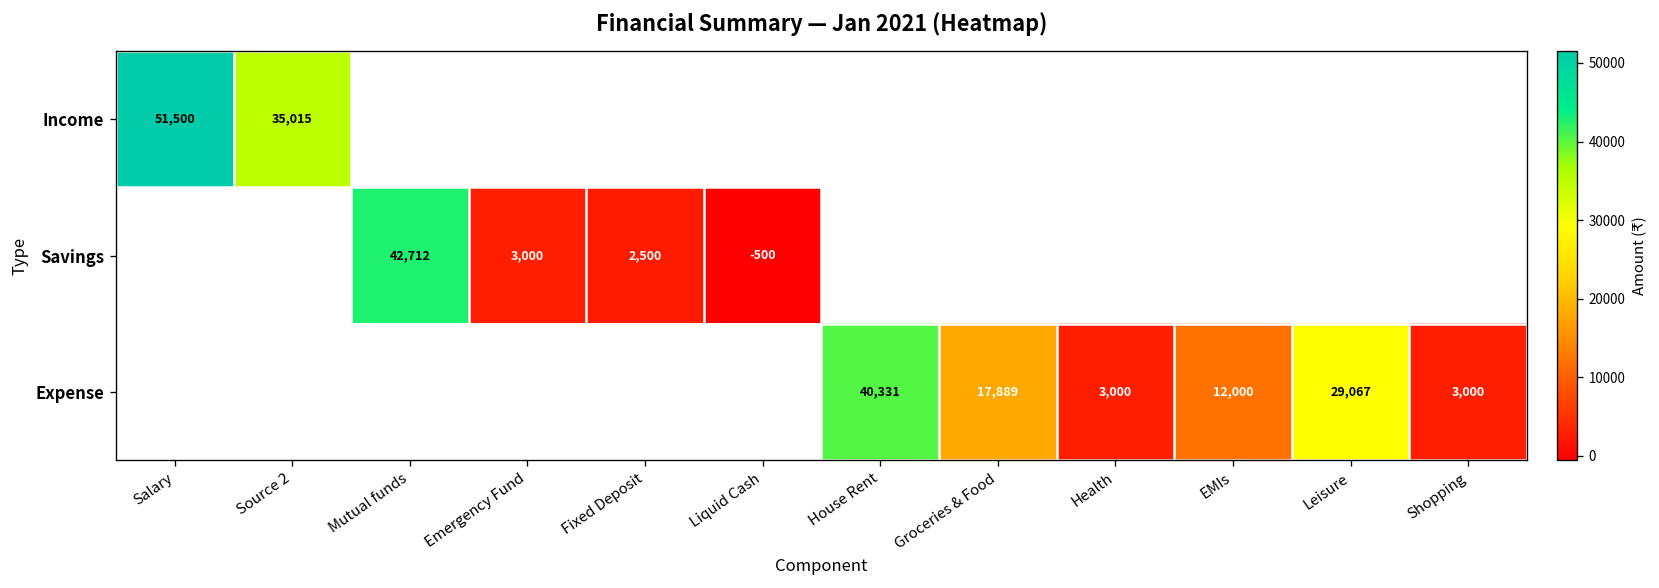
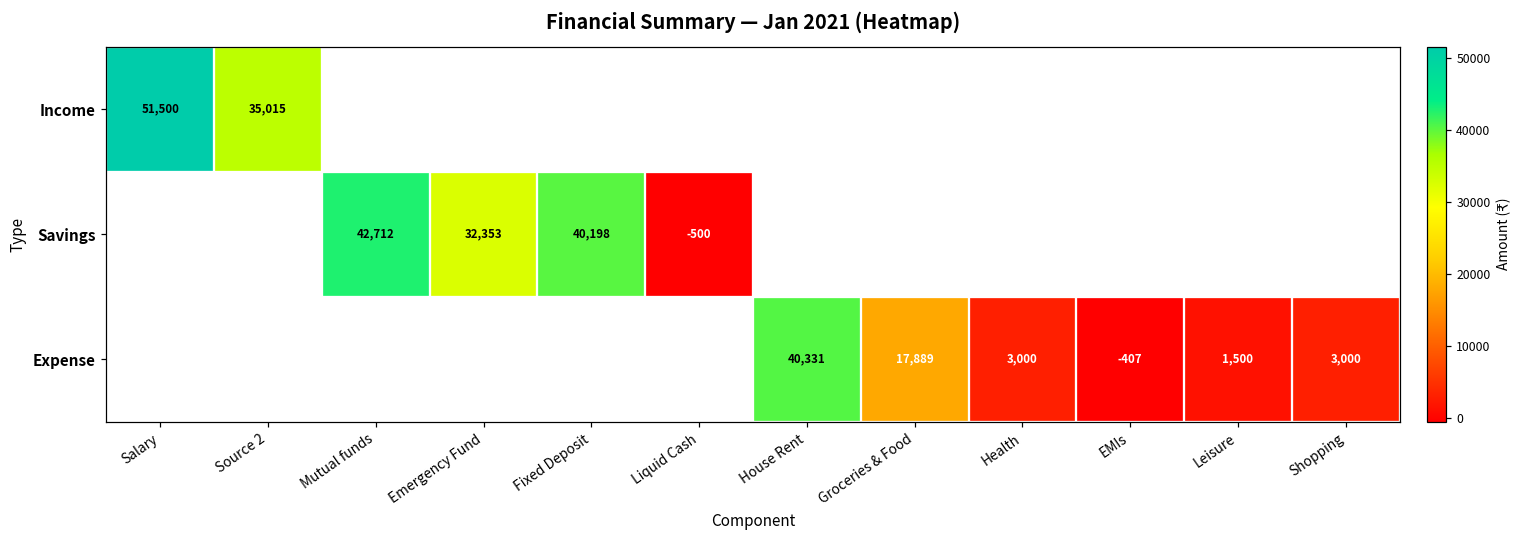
  {
    "Income": {
      "Salary": "51,500",
      "Source 2": "35,015"
    },
    "Savings": {
      "Mutual funds": "42,712",
-     "Emergency Fund": "3,000",
-     "Fixed Deposit": "2,500",
+     "Emergency Fund": "32,353",
+     "Fixed Deposit": "40,198",
      "Liquid Cash": "-500"
    },
    "Expense": {
      "House Rent": "40,331",
      "Groceries & Food": "17,889",
      "Health": "3,000",
-     "EMIs": "12,000",
-     "Leisure": "29,067",
+     "EMIs": "-407",
+     "Leisure": "1,500",
      "Shopping": "3,000"
    }
  }
